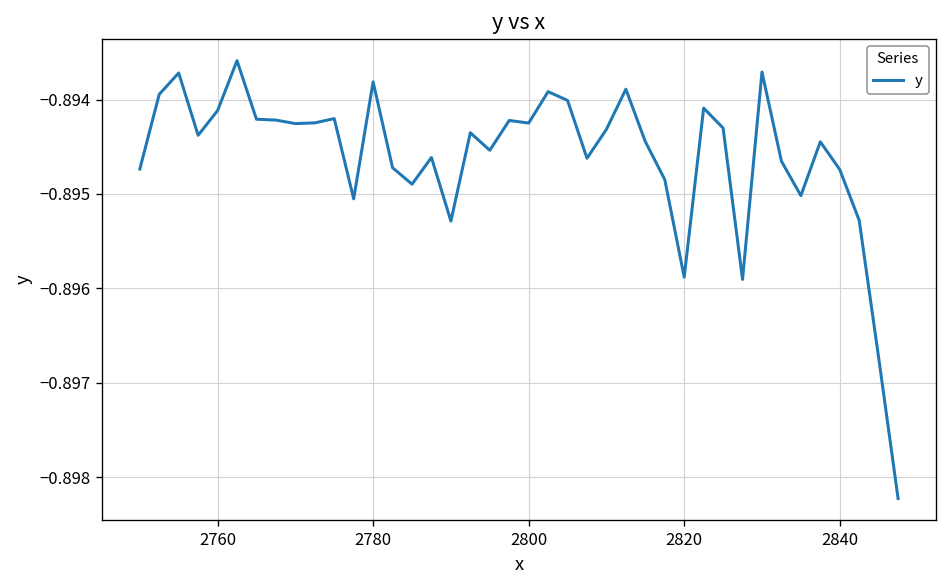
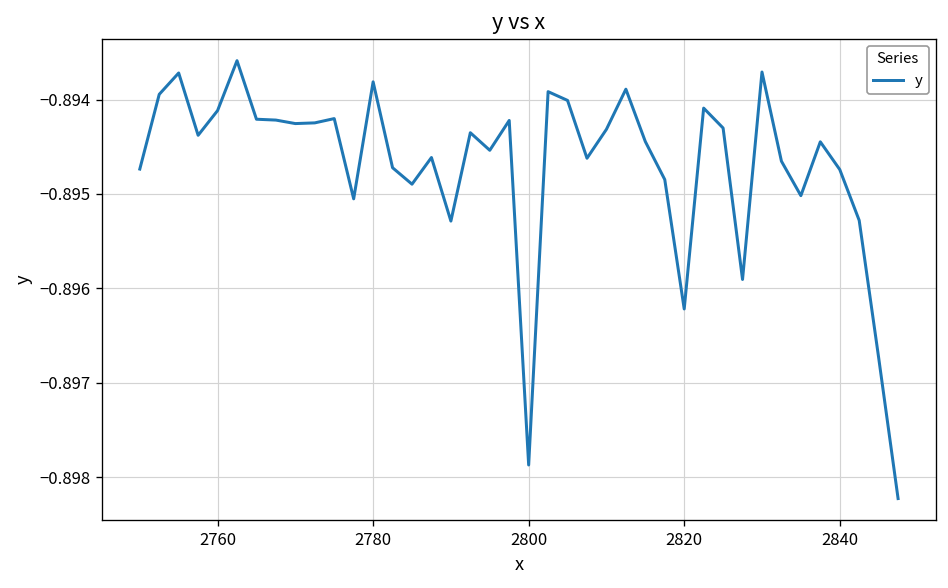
  {
    "2760": -0.8941,
    "2780": -0.8938,
-   "2800": -0.8942,
-   "2820": -0.8959,
+   "2800": -0.8979,
+   "2820": -0.8962,
    "2840": -0.8947
  }
